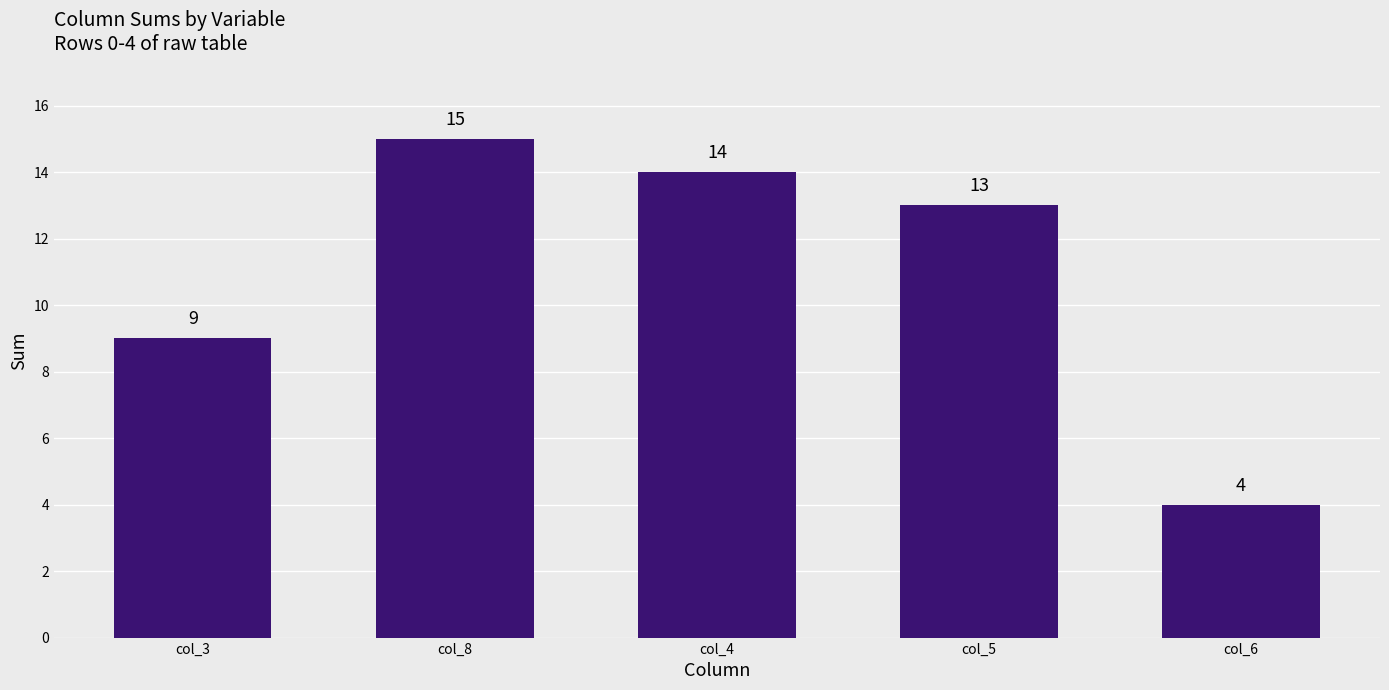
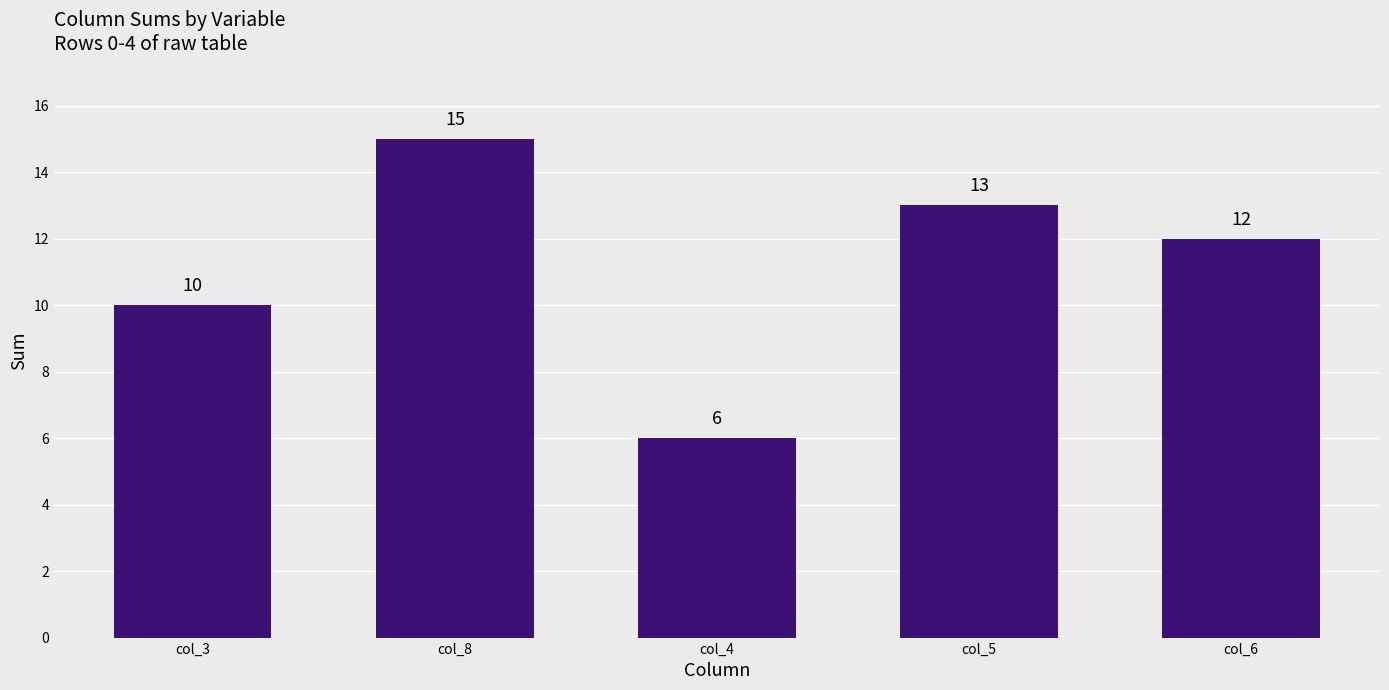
  {
-   "col_3": 9,
+   "col_3": 10,
    "col_8": 15,
-   "col_4": 14,
+   "col_4": 6,
    "col_5": 13,
-   "col_6": 4
+   "col_6": 12
  }
